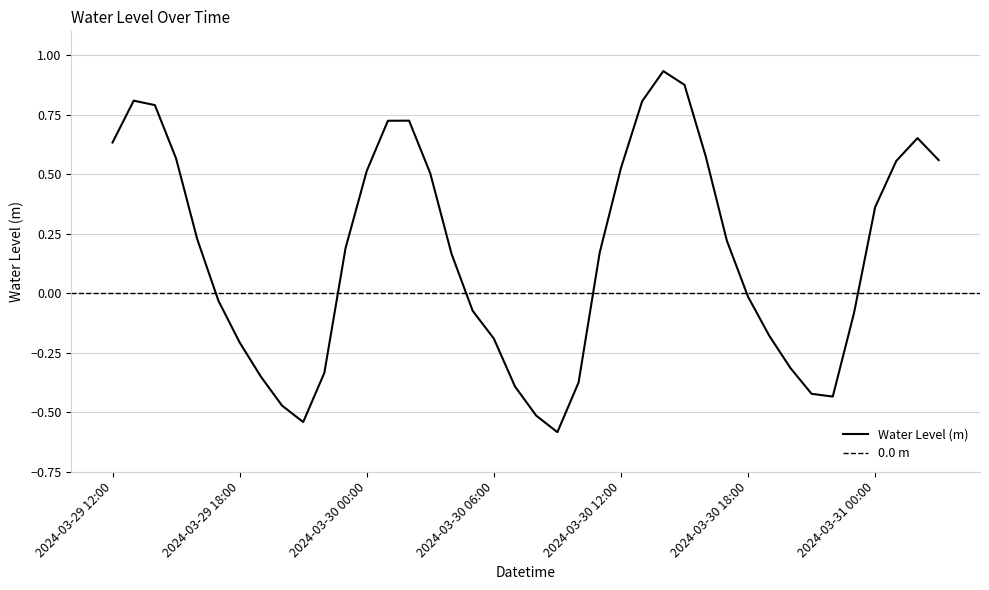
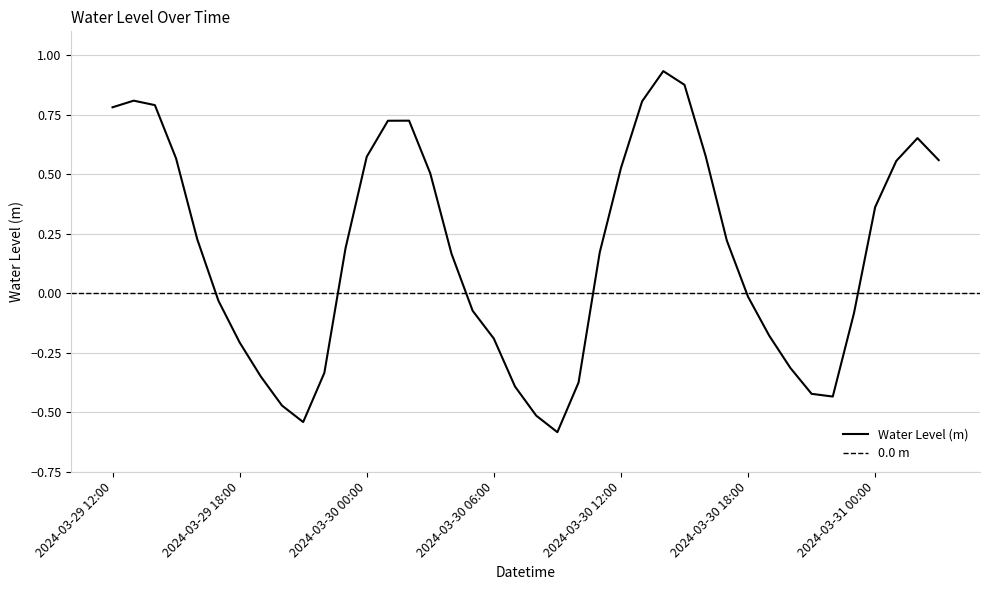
  {
-   "2024-03-29 12:00": 0.63,
+   "2024-03-29 12:00": 0.78,
    "2024-03-29 18:00": -0.21,
-   "2024-03-30 00:00": 0.51,
+   "2024-03-30 00:00": 0.57,
    "2024-03-30 06:00": -0.19,
    "2024-03-30 12:00": 0.53,
    "2024-03-30 18:00": -0.02,
    "2024-03-31 00:00": 0.36
  }
